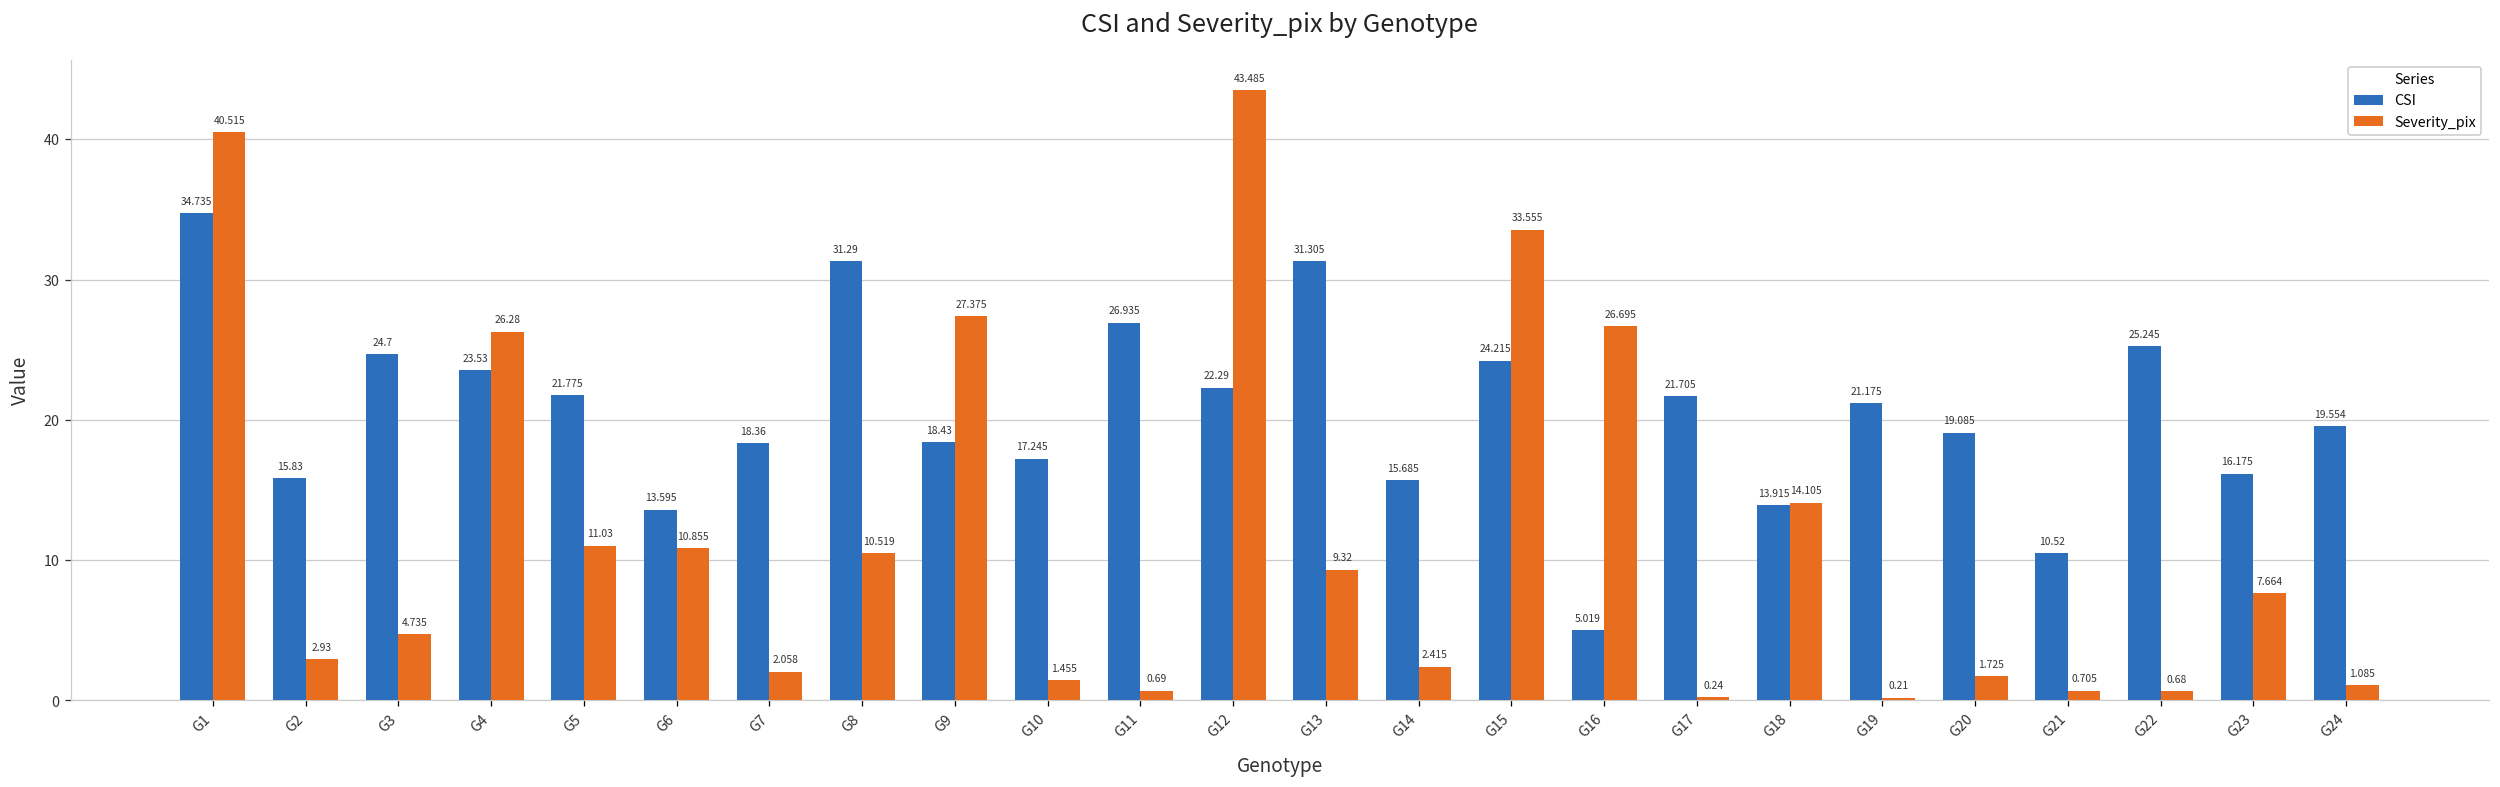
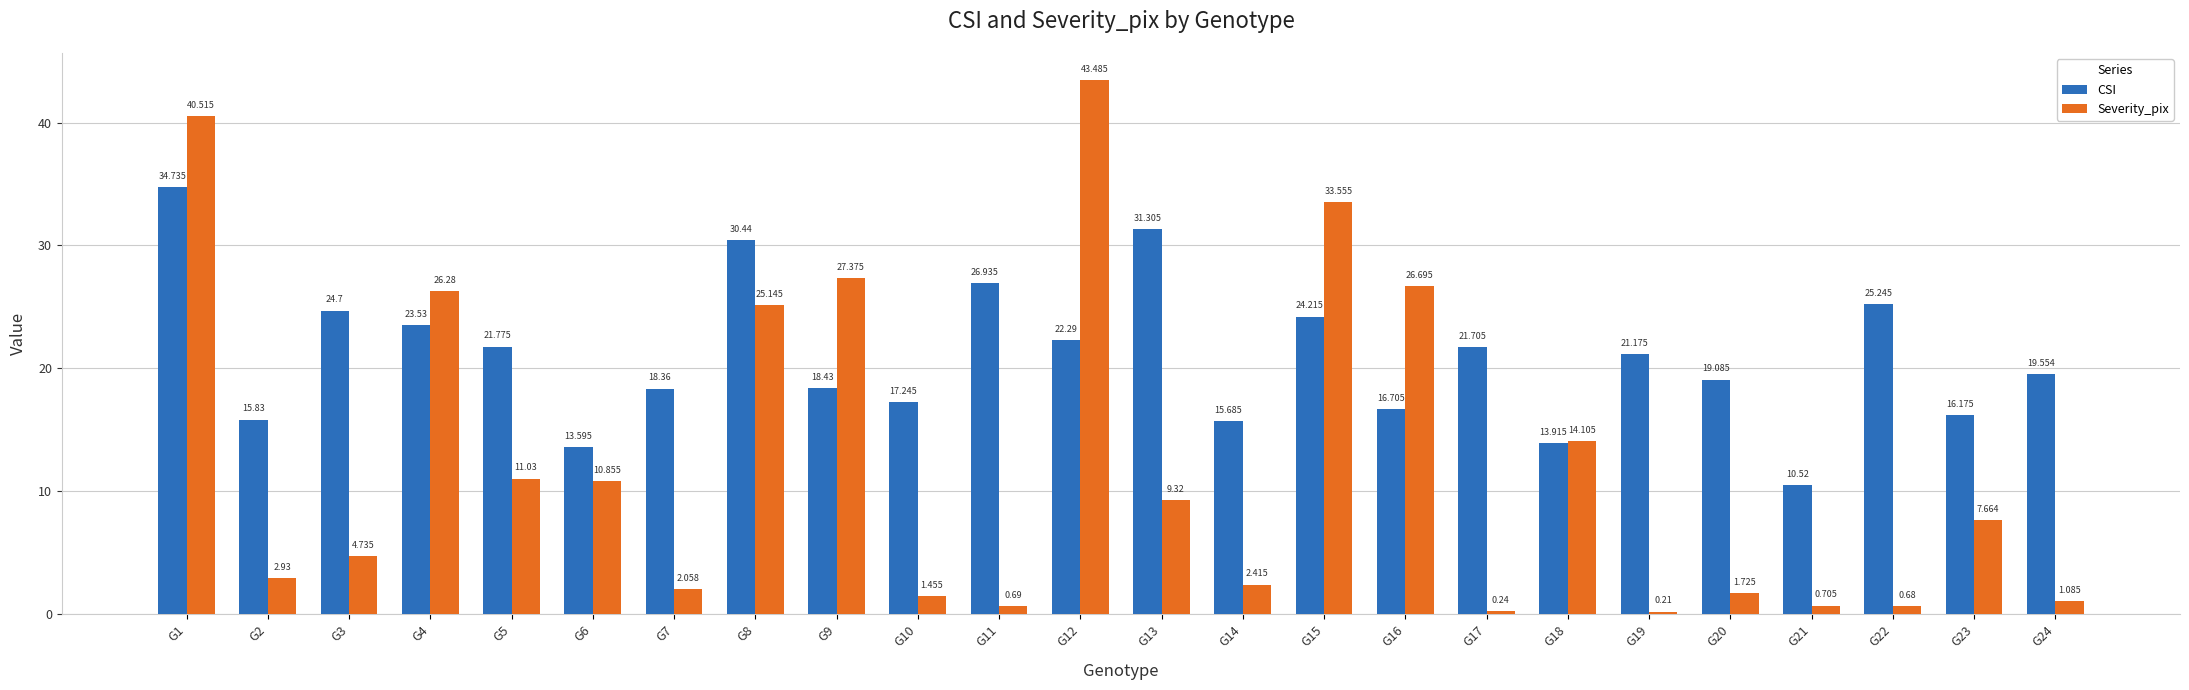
  {
    "CSI": {
      "G1": 34.735,
      "G2": 15.83,
      "G3": 24.7,
      "G4": 23.53,
      "G5": 21.775,
      "G6": 13.595,
      "G7": 18.36,
-     "G8": 31.29,
+     "G8": 30.44,
      "G9": 18.43,
      "G10": 17.245,
      "G11": 26.935,
      "G12": 22.29,
      "G13": 31.305,
      "G14": 15.685,
      "G15": 24.215,
-     "G16": 5.019,
+     "G16": 16.705,
      "G17": 21.705,
      "G18": 13.915,
      "G19": 21.175,
      "G20": 19.085,
      "G21": 10.52,
      "G22": 25.245,
      "G23": 16.175,
      "G24": 19.554
    },
    "Severity_pix": {
      "G1": 40.515,
      "G2": 2.93,
      "G3": 4.735,
      "G4": 26.28,
      "G5": 11.03,
      "G6": 10.855,
      "G7": 2.058,
-     "G8": 10.519,
+     "G8": 25.145,
      "G9": 27.375,
      "G10": 1.455,
      "G11": 0.69,
      "G12": 43.485,
      "G13": 9.32,
      "G14": 2.415,
      "G15": 33.555,
      "G16": 26.695,
      "G17": 0.24,
      "G18": 14.105,
      "G19": 0.21,
      "G20": 1.725,
      "G21": 0.705,
      "G22": 0.68,
      "G23": 7.664,
      "G24": 1.085
    }
  }
